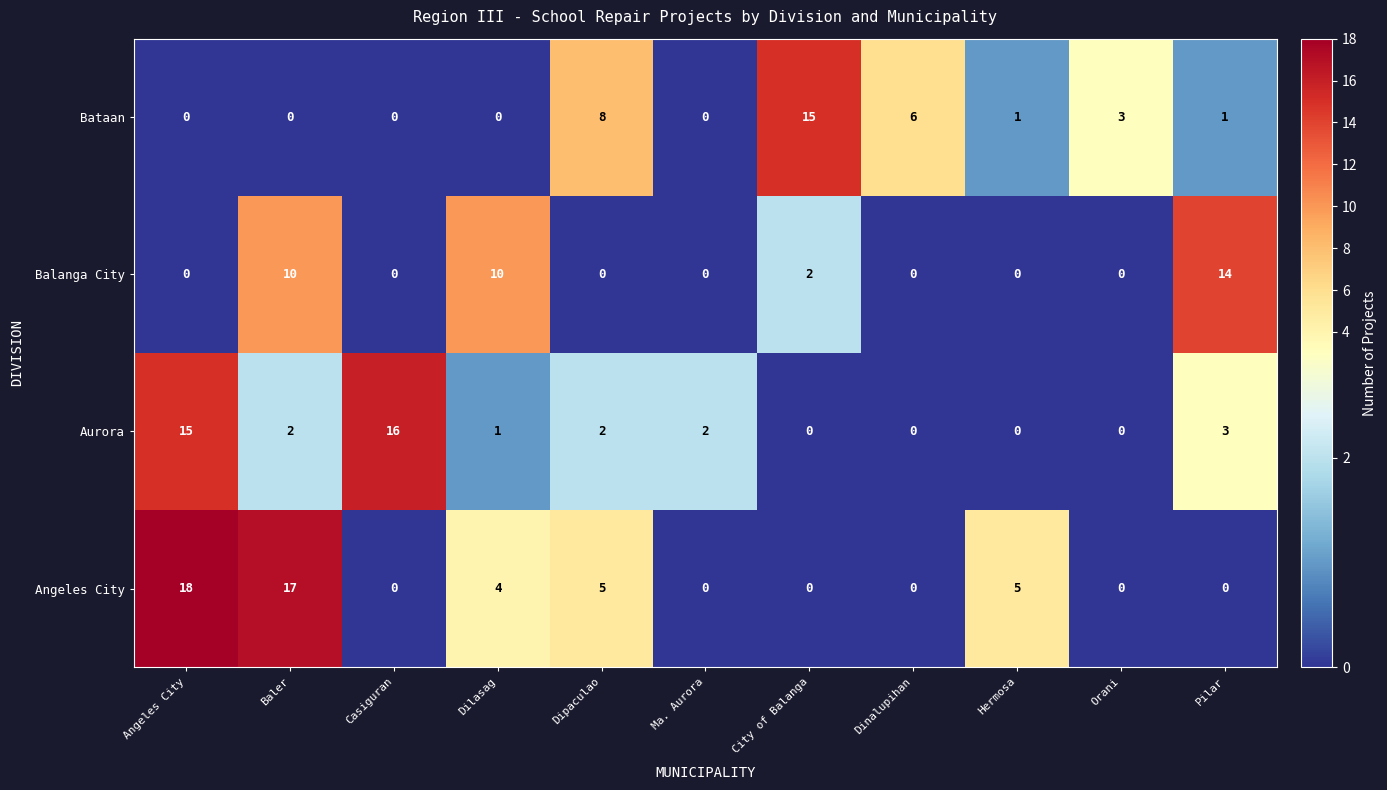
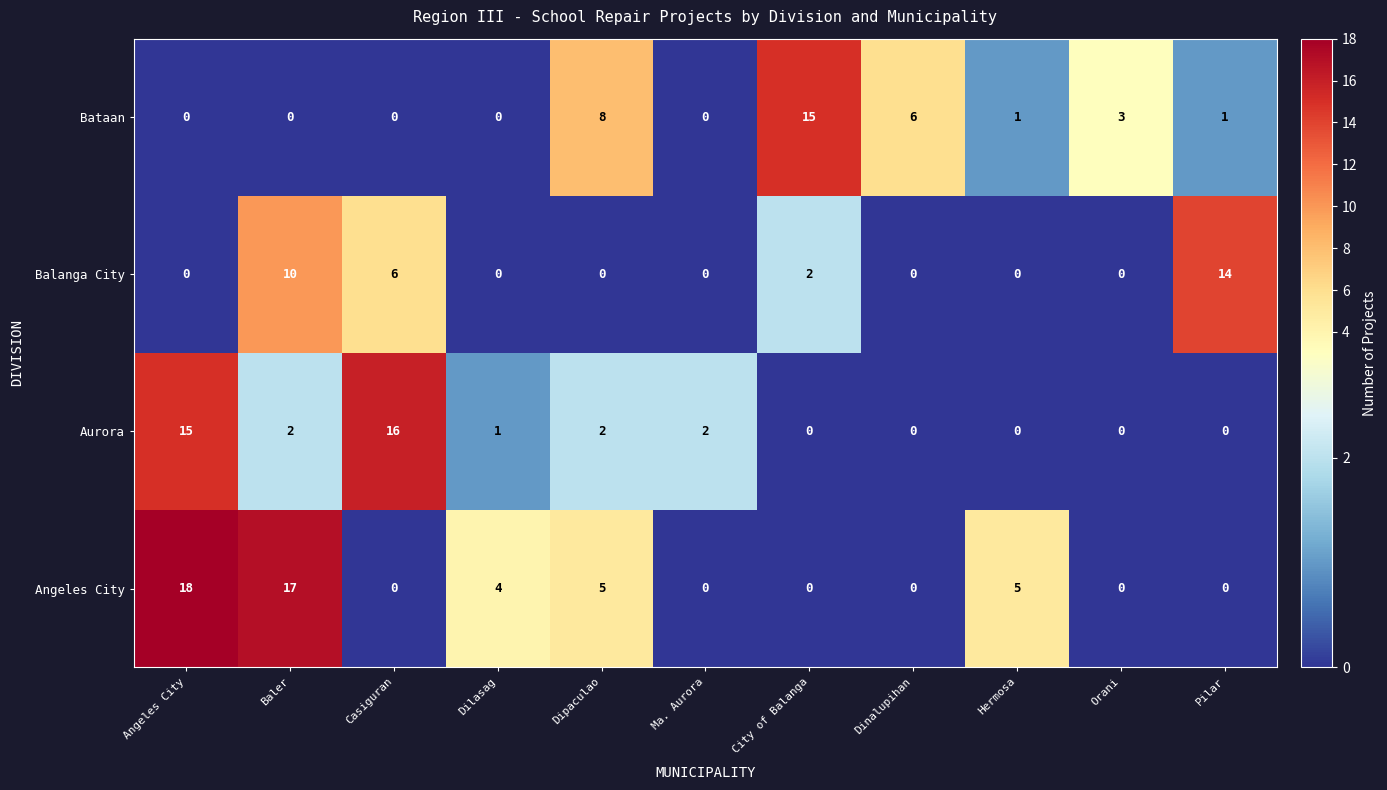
  {
    "Bataan": {
      "Angeles City": 0,
      "Baler": 0,
      "Casiguran": 0,
      "Dilasag": 0,
      "Dipaculao": 8,
      "Ma. Aurora": 0,
      "City of Balanga": 15,
      "Dinalupihan": 6,
      "Hermosa": 1,
      "Orani": 3,
      "Pilar": 1
    },
    "Balanga City": {
      "Angeles City": 0,
      "Baler": 10,
-     "Casiguran": 0,
-     "Dilasag": 10,
+     "Casiguran": 6,
+     "Dilasag": 0,
      "Dipaculao": 0,
      "Ma. Aurora": 0,
      "City of Balanga": 2,
      "Dinalupihan": 0,
      "Hermosa": 0,
      "Orani": 0,
      "Pilar": 14
    },
    "Aurora": {
      "Angeles City": 15,
      "Baler": 2,
      "Casiguran": 16,
      "Dilasag": 1,
      "Dipaculao": 2,
      "Ma. Aurora": 2,
      "City of Balanga": 0,
      "Dinalupihan": 0,
      "Hermosa": 0,
      "Orani": 0,
-     "Pilar": 3
+     "Pilar": 0
    },
    "Angeles City": {
      "Angeles City": 18,
      "Baler": 17,
      "Casiguran": 0,
      "Dilasag": 4,
      "Dipaculao": 5,
      "Ma. Aurora": 0,
      "City of Balanga": 0,
      "Dinalupihan": 0,
      "Hermosa": 5,
      "Orani": 0,
      "Pilar": 0
    }
  }
